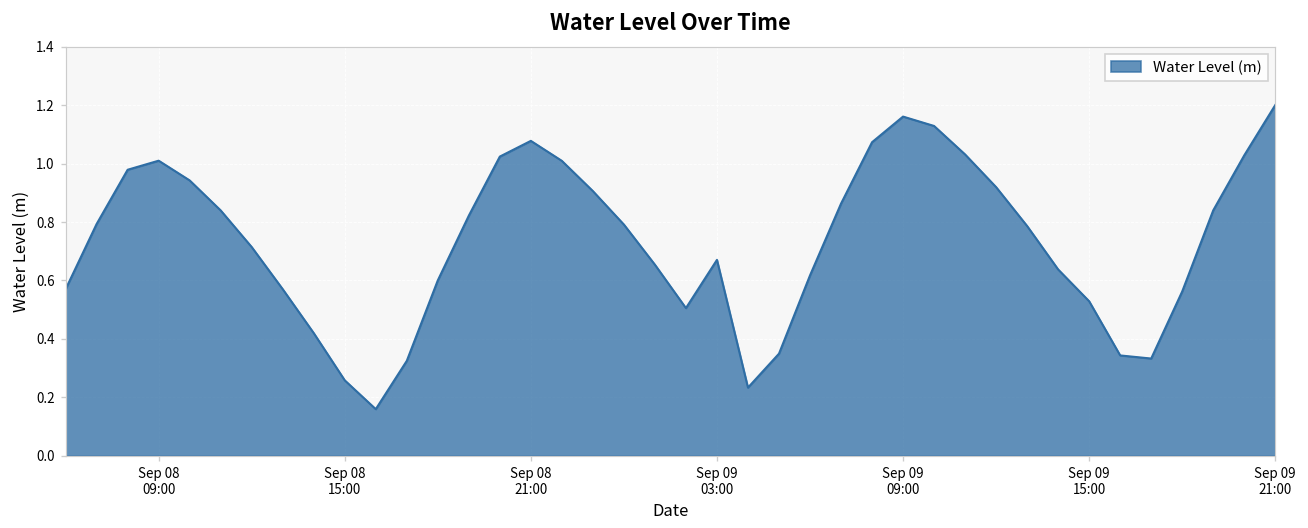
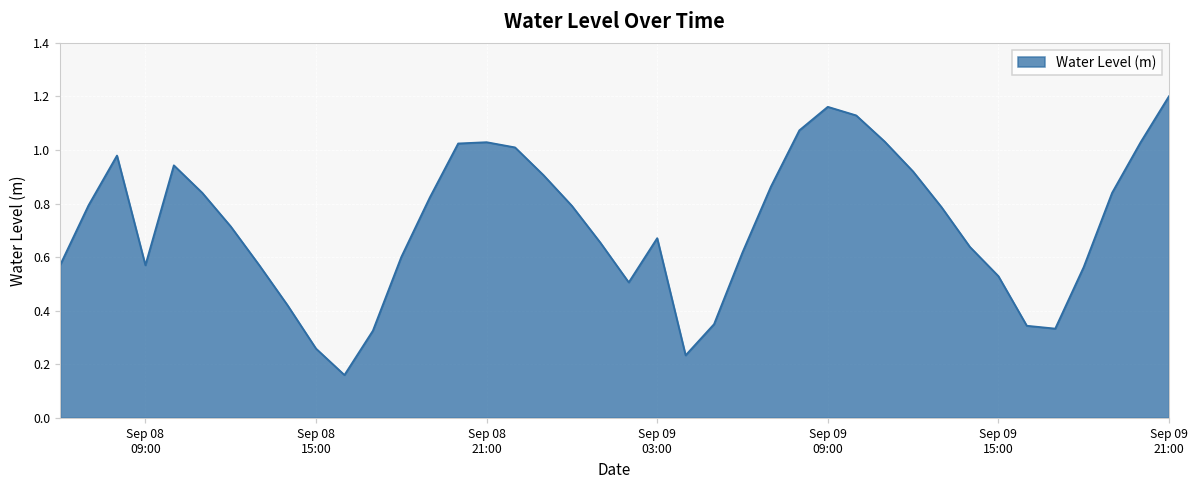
  {
-   "Sep 08 09:00": 1.01,
+   "Sep 08 09:00": 0.57,
    "Sep 08 15:00": 0.26,
-   "Sep 08 21:00": 1.08,
+   "Sep 08 21:00": 1.03,
    "Sep 09 03:00": 0.67,
    "Sep 09 09:00": 1.16,
    "Sep 09 15:00": 0.53,
    "Sep 09 21:00": 1.20
  }
